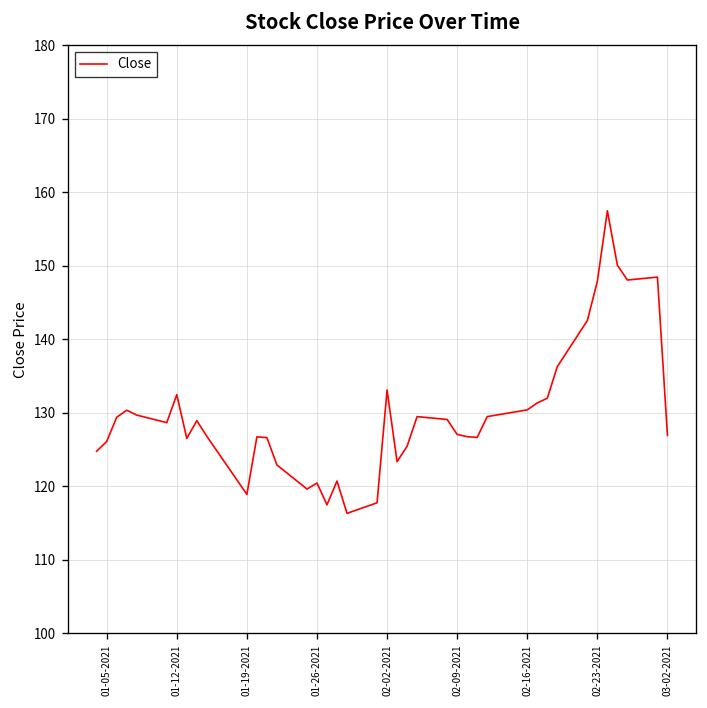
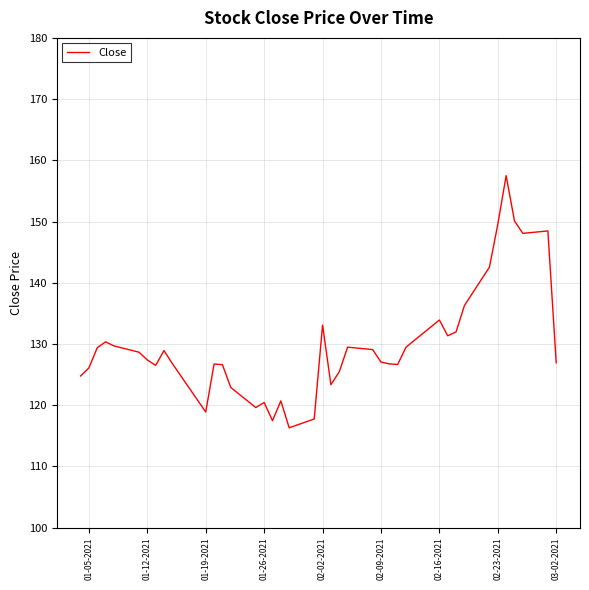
  {
    "01-05-2021": 126,
-   "01-12-2021": 132,
+   "01-12-2021": 127,
    "01-19-2021": 119,
    "01-26-2021": 120,
    "02-02-2021": 133,
    "02-09-2021": 127,
-   "02-16-2021": 130,
-   "02-23-2021": 148,
+   "02-16-2021": 134,
+   "02-23-2021": 150,
    "03-02-2021": 127
  }
